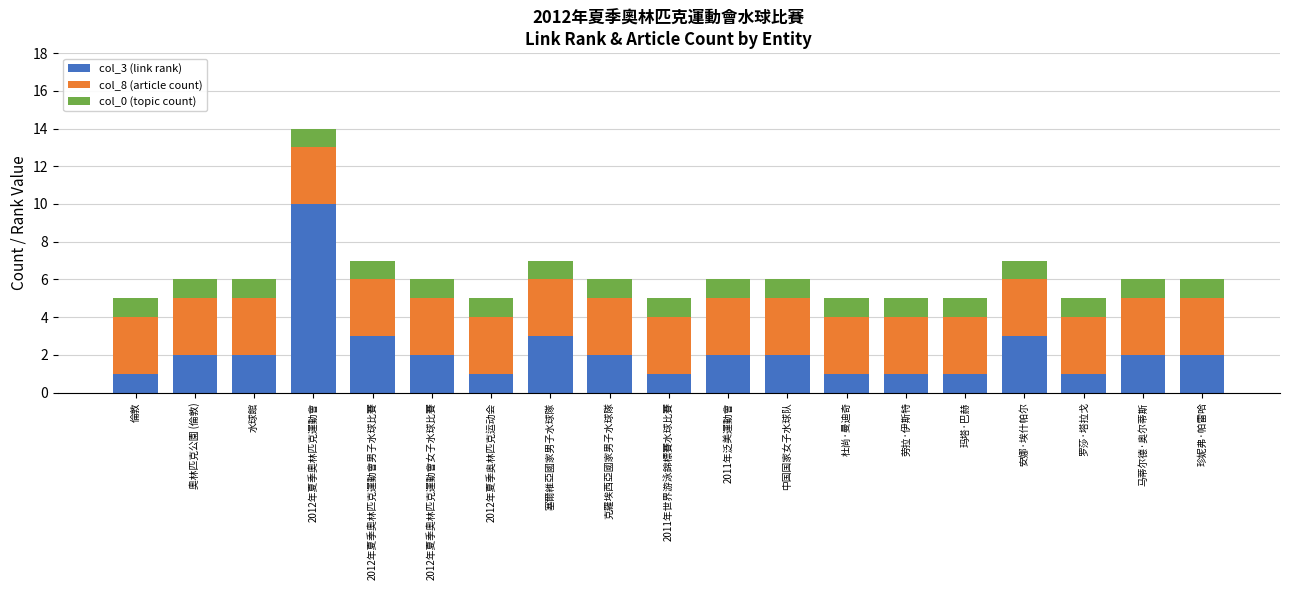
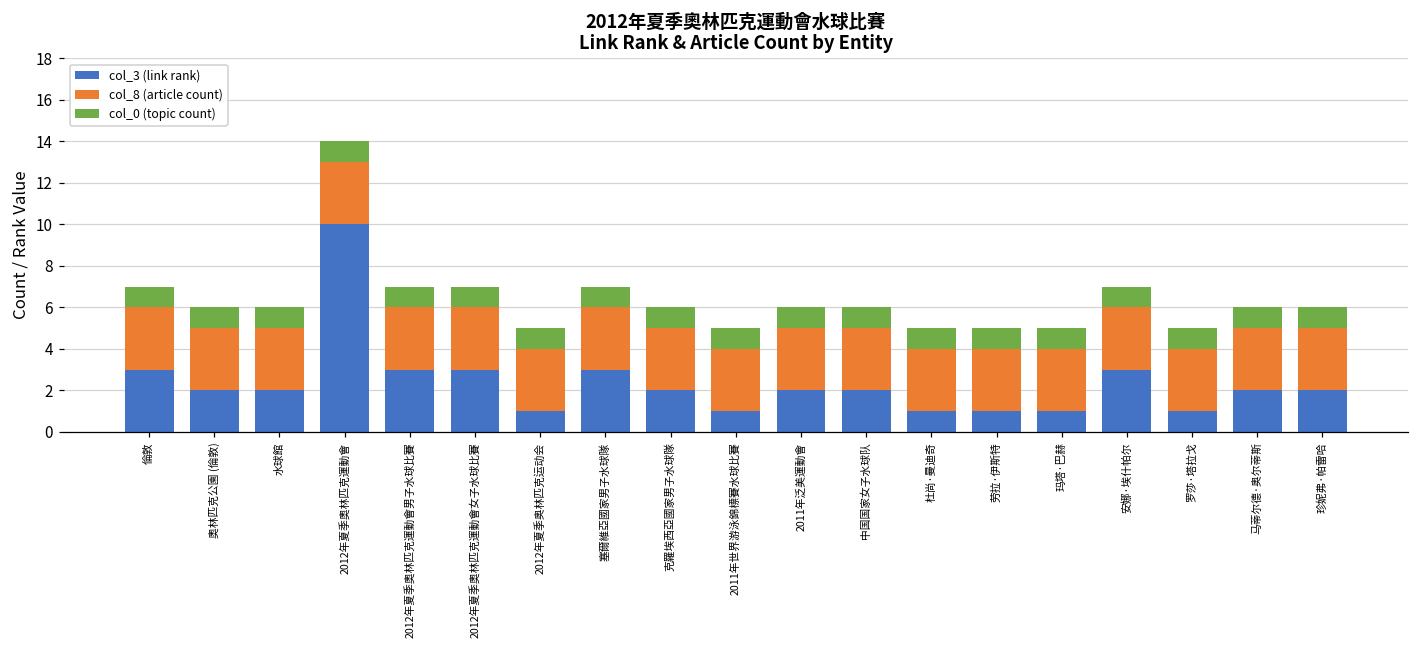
  {
    "col_3 (link rank)": {
-     "倫敦": 1,
+     "倫敦": 3,
      "奧林匹克公園 (倫敦)": 2,
      "水球館": 2,
      "2012年夏季奧林匹克運動會": 10,
      "2012年夏季奧林匹克運動會男子水球比賽": 3,
-     "2012年夏季奧林匹克運動會女子水球比賽": 2,
+     "2012年夏季奧林匹克運動會女子水球比賽": 3,
      "2012年夏季奥林匹克运动会": 1,
      "塞爾維亞國家男子水球隊": 3,
      "克羅埃西亞國家男子水球隊": 2,
      "2011年世界游泳錦標賽水球比賽": 1,
      "2011年泛美運動會": 2,
      "中国国家女子水球队": 2,
      "杜尚·曼迪奇": 1,
      "劳拉·伊斯特": 1,
      "玛塔·巴赫": 1,
      "安娜·埃什帕尔": 3,
      "罗莎·塔拉戈": 1,
      "马蒂尔德·奥尔蒂斯": 2,
      "珍妮弗·帕雷哈": 2
    },
    "col_8 (article count)": {
      "倫敦": 3,
      "奧林匹克公園 (倫敦)": 3,
      "水球館": 3,
      "2012年夏季奧林匹克運動會": 3,
      "2012年夏季奧林匹克運動會男子水球比賽": 3,
      "2012年夏季奧林匹克運動會女子水球比賽": 3,
      "2012年夏季奥林匹克运动会": 3,
      "塞爾維亞國家男子水球隊": 3,
      "克羅埃西亞國家男子水球隊": 3,
      "2011年世界游泳錦標賽水球比賽": 3,
      "2011年泛美運動會": 3,
      "中国国家女子水球队": 3,
      "杜尚·曼迪奇": 3,
      "劳拉·伊斯特": 3,
      "玛塔·巴赫": 3,
      "安娜·埃什帕尔": 3,
      "罗莎·塔拉戈": 3,
      "马蒂尔德·奥尔蒂斯": 3,
      "珍妮弗·帕雷哈": 3
    },
    "col_0 (topic count)": {
      "倫敦": 1,
      "奧林匹克公園 (倫敦)": 1,
      "水球館": 1,
      "2012年夏季奧林匹克運動會": 1,
      "2012年夏季奧林匹克運動會男子水球比賽": 1,
      "2012年夏季奧林匹克運動會女子水球比賽": 1,
      "2012年夏季奥林匹克运动会": 1,
      "塞爾維亞國家男子水球隊": 1,
      "克羅埃西亞國家男子水球隊": 1,
      "2011年世界游泳錦標賽水球比賽": 1,
      "2011年泛美運動會": 1,
      "中国国家女子水球队": 1,
      "杜尚·曼迪奇": 1,
      "劳拉·伊斯特": 1,
      "玛塔·巴赫": 1,
      "安娜·埃什帕尔": 1,
      "罗莎·塔拉戈": 1,
      "马蒂尔德·奥尔蒂斯": 1,
      "珍妮弗·帕雷哈": 1
    }
  }
